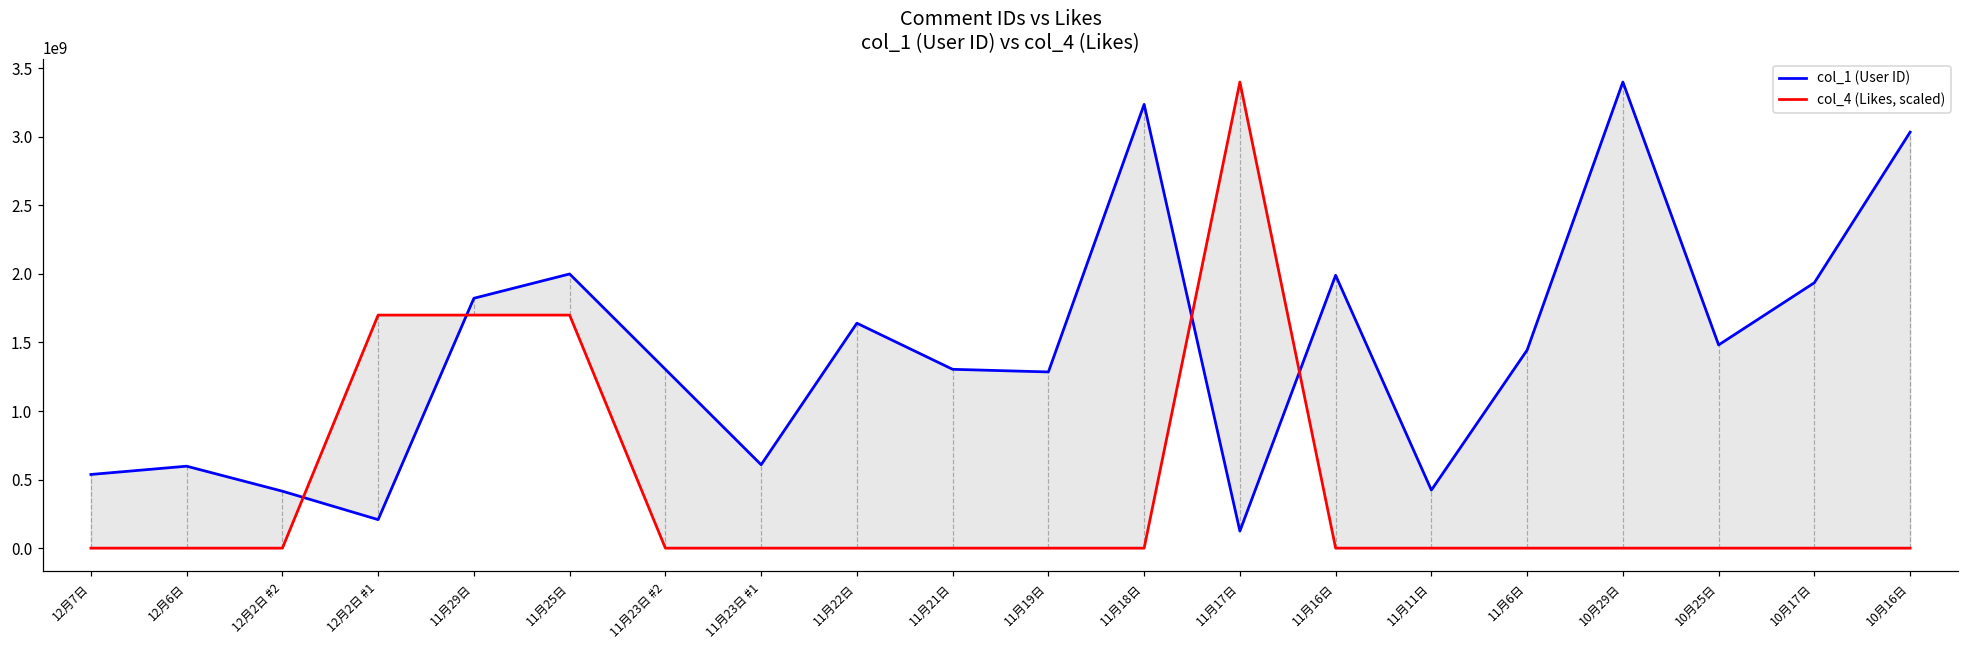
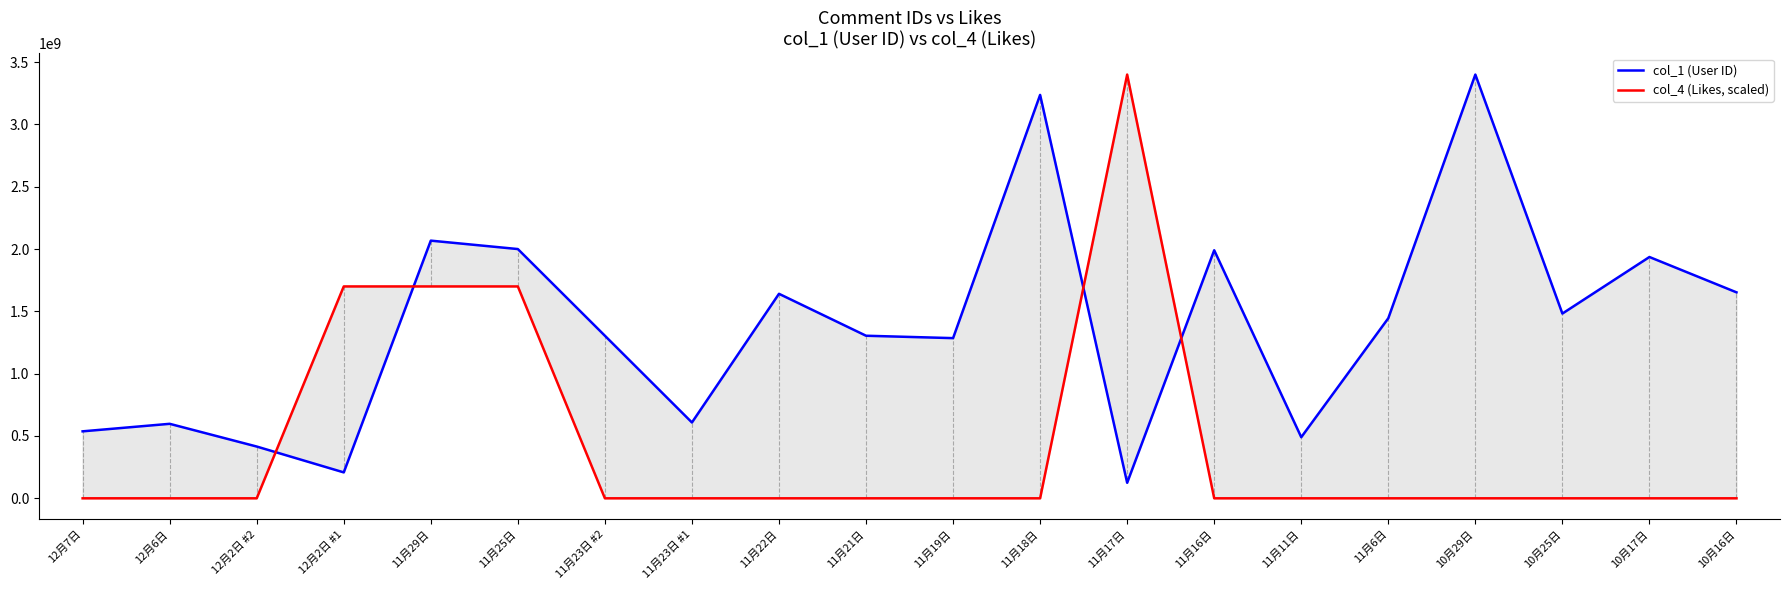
  {
    "col_1 (User ID)": {
-     "11月29日": 1820000000,
-     "11月11日": 420000000,
-     "10月16日": 3030000000
+     "11月29日": 2070000000,
+     "11月11日": 490000000,
+     "10月16日": 1650000000
    }
  }
